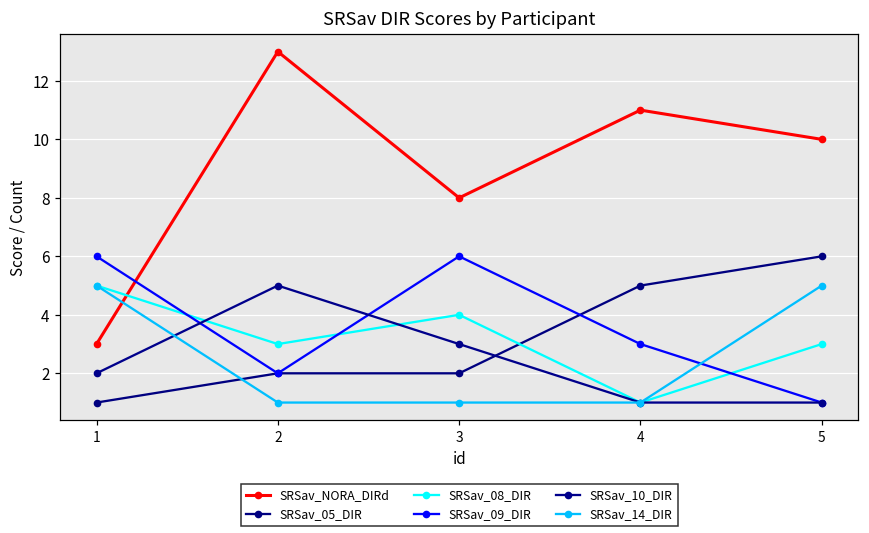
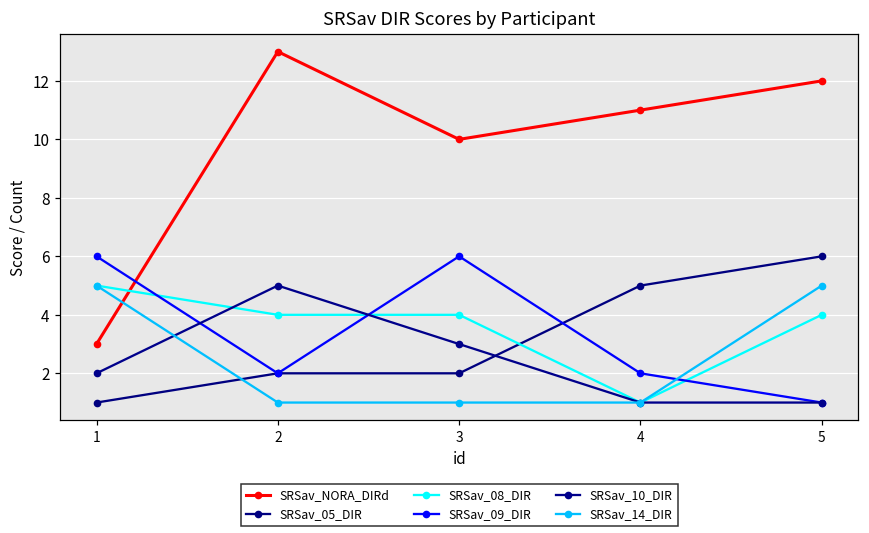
  {
    "SRSav_NORA_DIRd": {
      "1": 3,
      "2": 13,
-     "3": 8,
+     "3": 10,
      "4": 11,
-     "5": 10
+     "5": 12
    },
    "SRSav_08_DIR": {
-     "2": 3,
+     "2": 4,
      "3": 4,
-     "5": 3
+     "5": 4
    },
    "SRSav_09_DIR": {
      "1": 6,
      "3": 6,
-     "4": 3
+     "4": 2
    },
    "SRSav_14_DIR": {
      "2": 1,
      "3": 1,
      "5": 5
    }
  }
